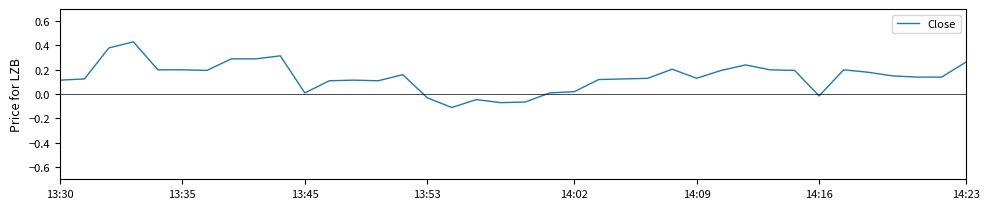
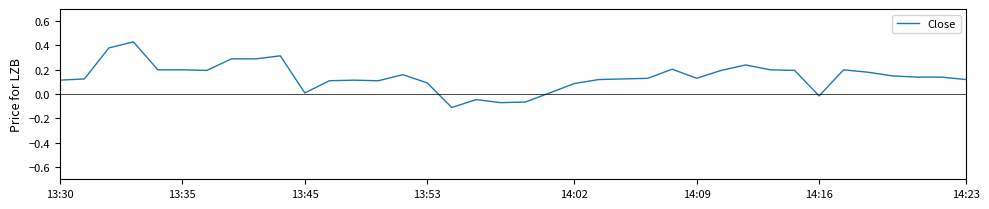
  {
    "13:30": 0.11,
    "13:35": 0.20,
    "13:45": 0.01,
-   "13:53": -0.03,
-   "14:02": 0.02,
+   "13:53": 0.09,
+   "14:02": 0.09,
    "14:09": 0.13,
    "14:16": -0.01,
-   "14:23": 0.26
+   "14:23": 0.12
  }
